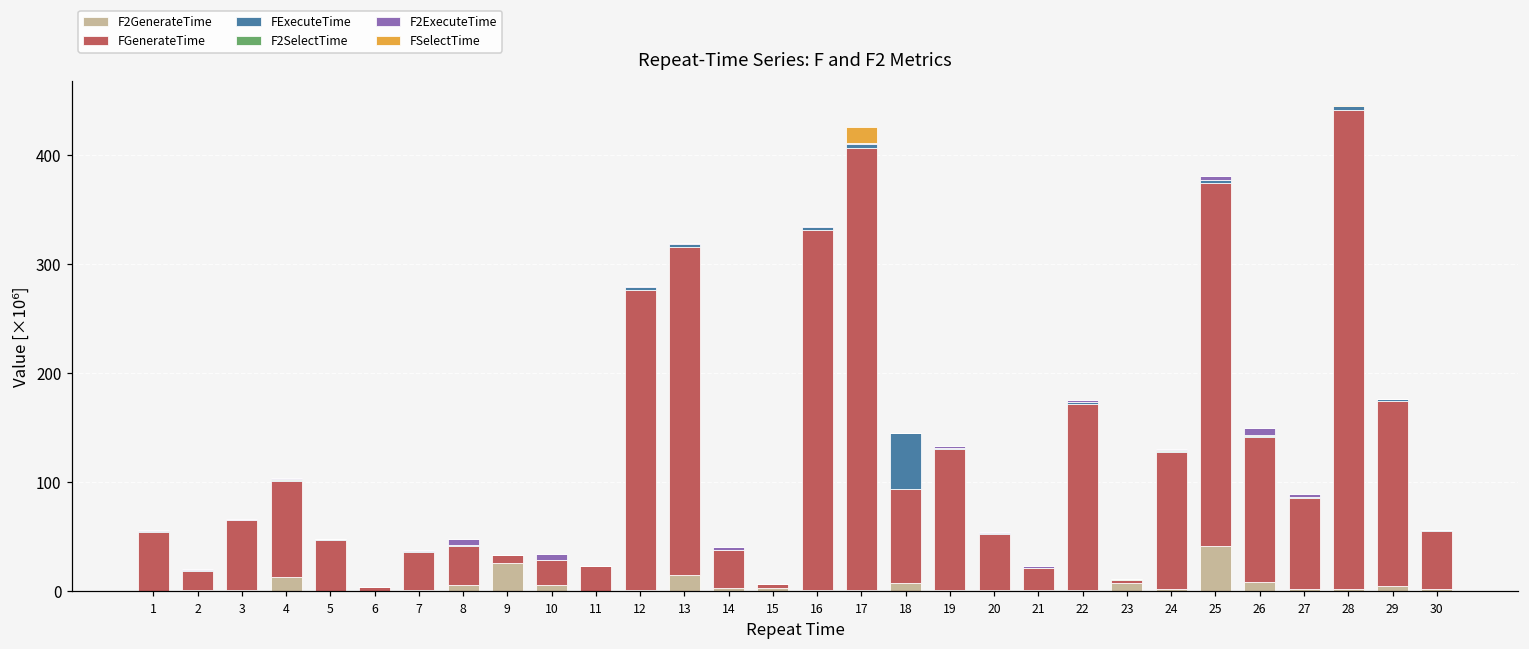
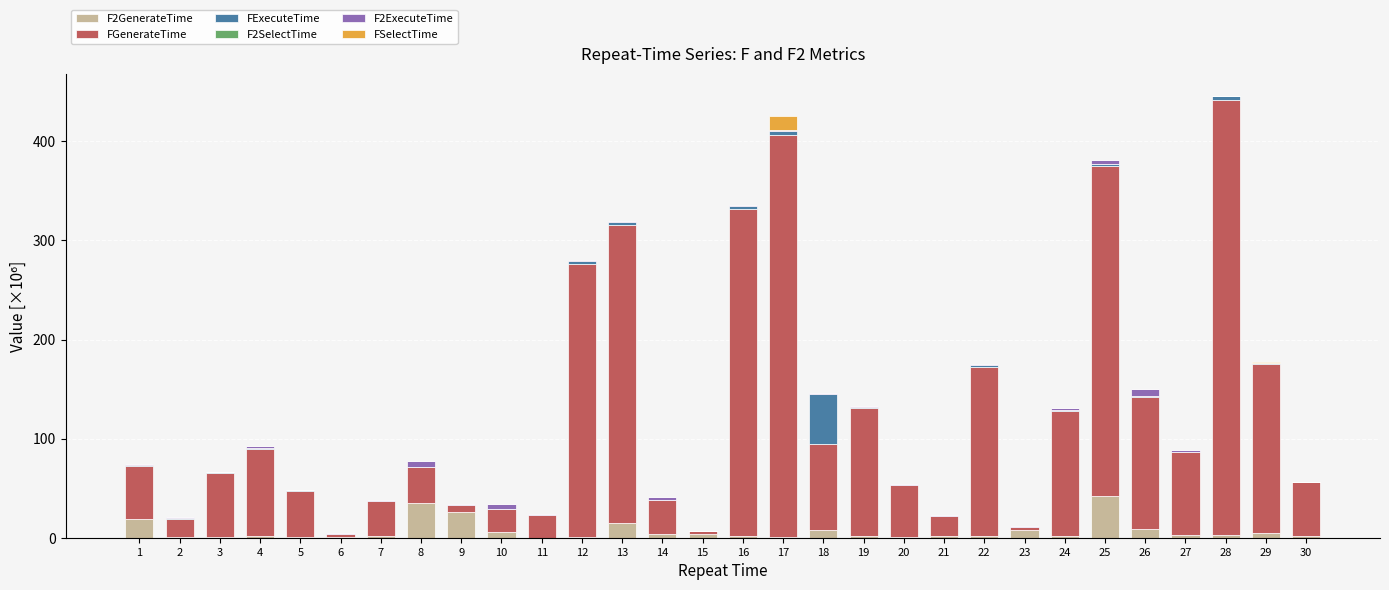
  {
    "F2GenerateTime": {
-     "1": 0,
-     "4": 10,
-     "8": 10,
+     "1": 20,
+     "4": 0,
+     "8": 40,
      "9": 30,
      "10": 10,
      "13": 20,
      "14": 0,
      "15": 0,
      "18": 10,
      "23": 10,
      "25": 40,
      "26": 10,
      "29": 0
    },
    "FGenerateTime": {
      "1": 50,
      "2": 20,
      "3": 60,
      "4": 90,
      "5": 50,
      "6": 0,
      "7": 40,
      "8": 40,
      "9": 10,
      "10": 20,
      "11": 20,
      "12": 280,
      "13": 300,
      "14": 30,
      "15": 0,
      "16": 330,
      "17": 410,
      "18": 90,
      "19": 130,
      "20": 50,
      "21": 20,
      "22": 170,
      "23": 0,
      "24": 130,
      "25": 330,
      "26": 130,
      "27": 80,
      "28": 440,
      "29": 170,
      "30": 50
    },
    "FExecuteTime": {
      "12": 0,
      "13": 0,
      "16": 0,
      "17": 0,
      "18": 50,
      "25": 0,
      "28": 0
    },
    "F2ExecuteTime": {
      "8": 10,
      "10": 10,
      "14": 0,
      "25": 0,
      "26": 10
    },
    "FSelectTime": {
      "17": 10
    }
  }
